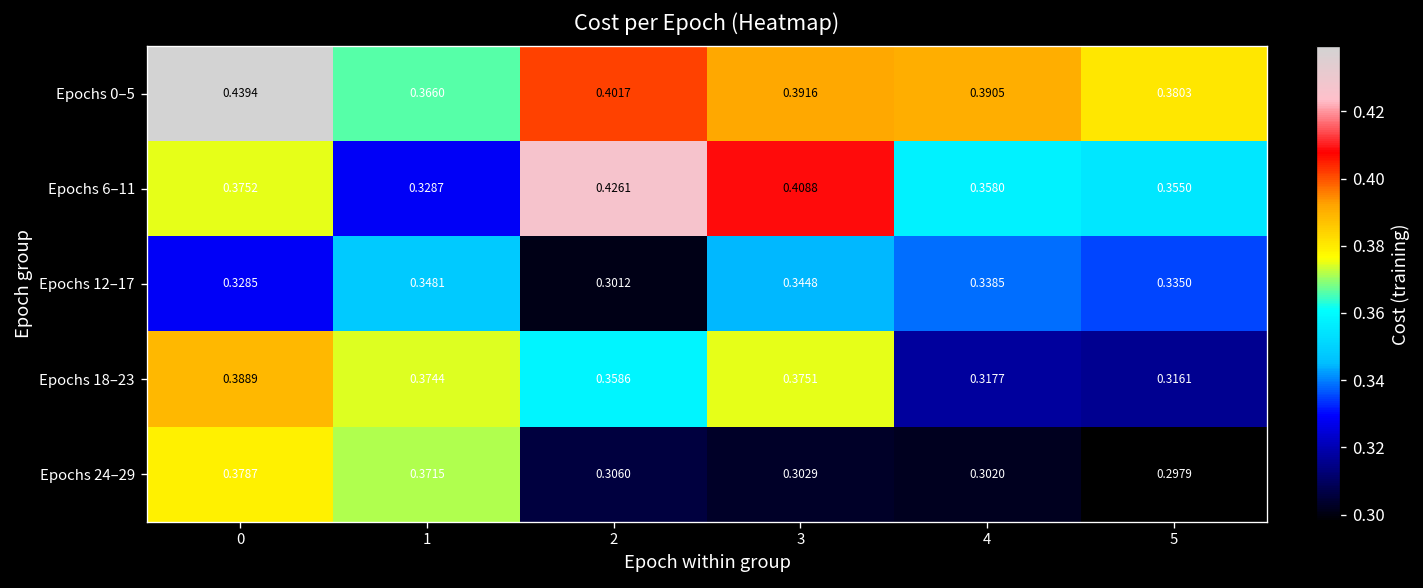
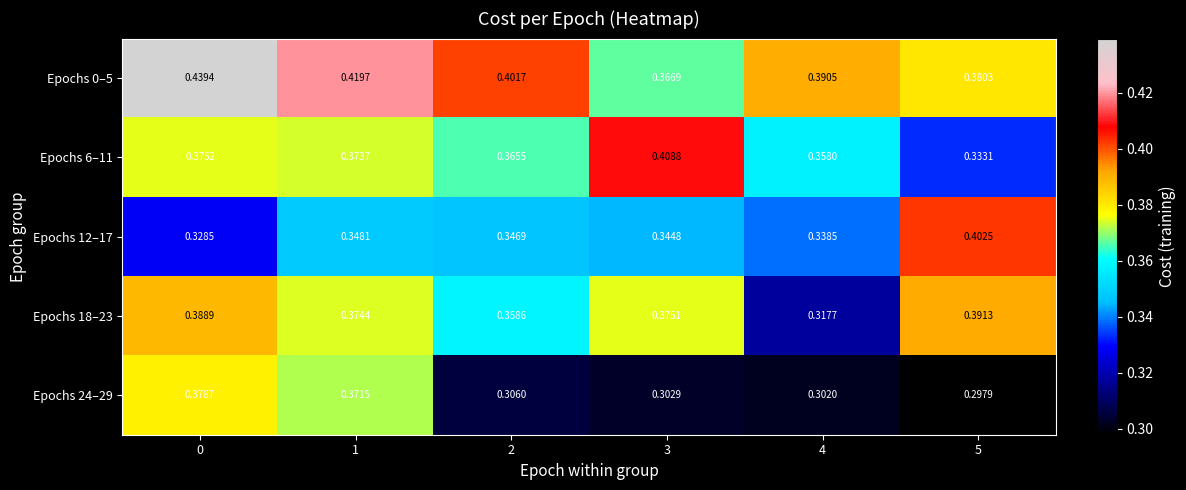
  {
    "Epochs 0–5": {
      "0": 0.4394,
-     "1": 0.3660,
+     "1": 0.4197,
      "2": 0.4017,
-     "3": 0.3916,
+     "3": 0.3669,
      "4": 0.3905,
      "5": 0.3803
    },
    "Epochs 6–11": {
      "0": 0.3752,
-     "1": 0.3287,
-     "2": 0.4261,
+     "1": 0.3737,
+     "2": 0.3655,
      "3": 0.4088,
      "4": 0.3580,
-     "5": 0.3550
+     "5": 0.3331
    },
    "Epochs 12–17": {
      "0": 0.3285,
      "1": 0.3481,
-     "2": 0.3012,
+     "2": 0.3469,
      "3": 0.3448,
      "4": 0.3385,
-     "5": 0.3350
+     "5": 0.4025
    },
    "Epochs 18–23": {
      "0": 0.3889,
      "1": 0.3744,
      "2": 0.3586,
      "3": 0.3751,
      "4": 0.3177,
-     "5": 0.3161
+     "5": 0.3913
    },
    "Epochs 24–29": {
      "0": 0.3787,
      "1": 0.3715,
      "2": 0.3060,
      "3": 0.3029,
      "4": 0.3020,
      "5": 0.2979
    }
  }
